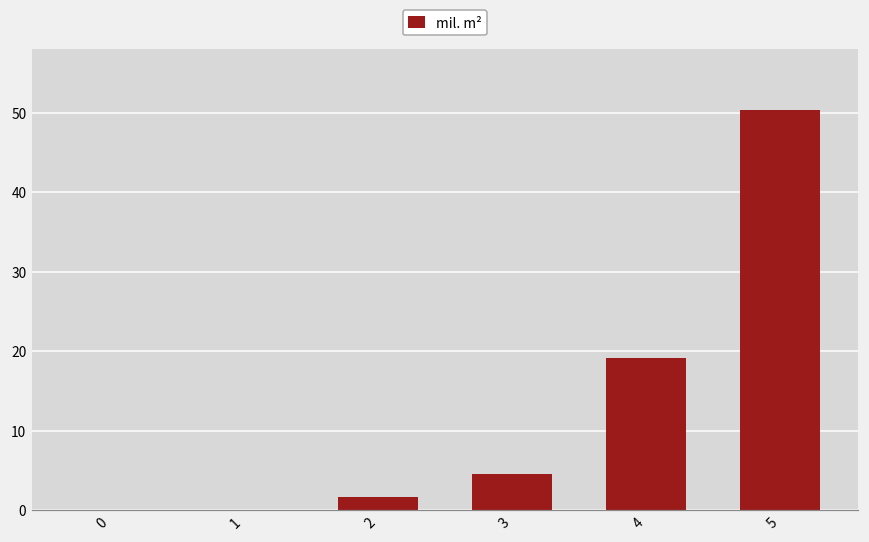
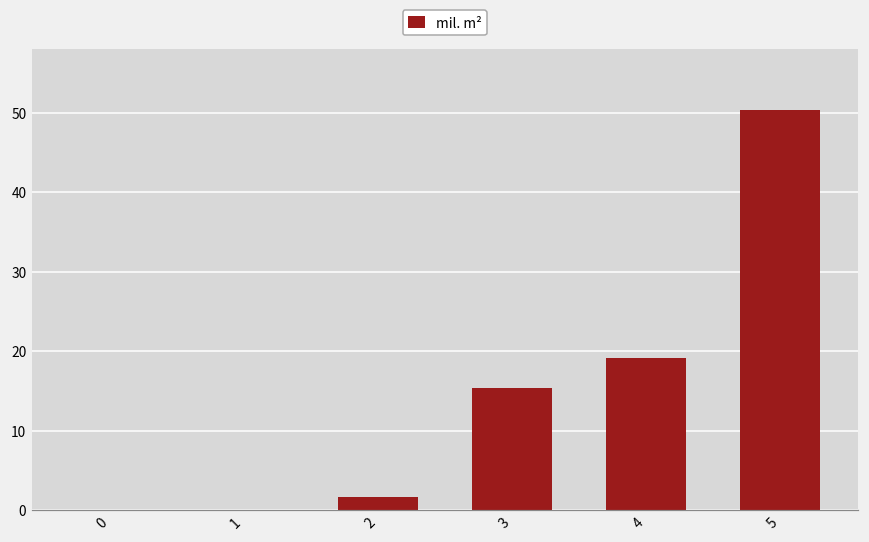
  {
    "0": 0,
    "1": 0,
    "2": 2,
-   "3": 5,
+   "3": 15,
    "4": 19,
    "5": 50
  }
